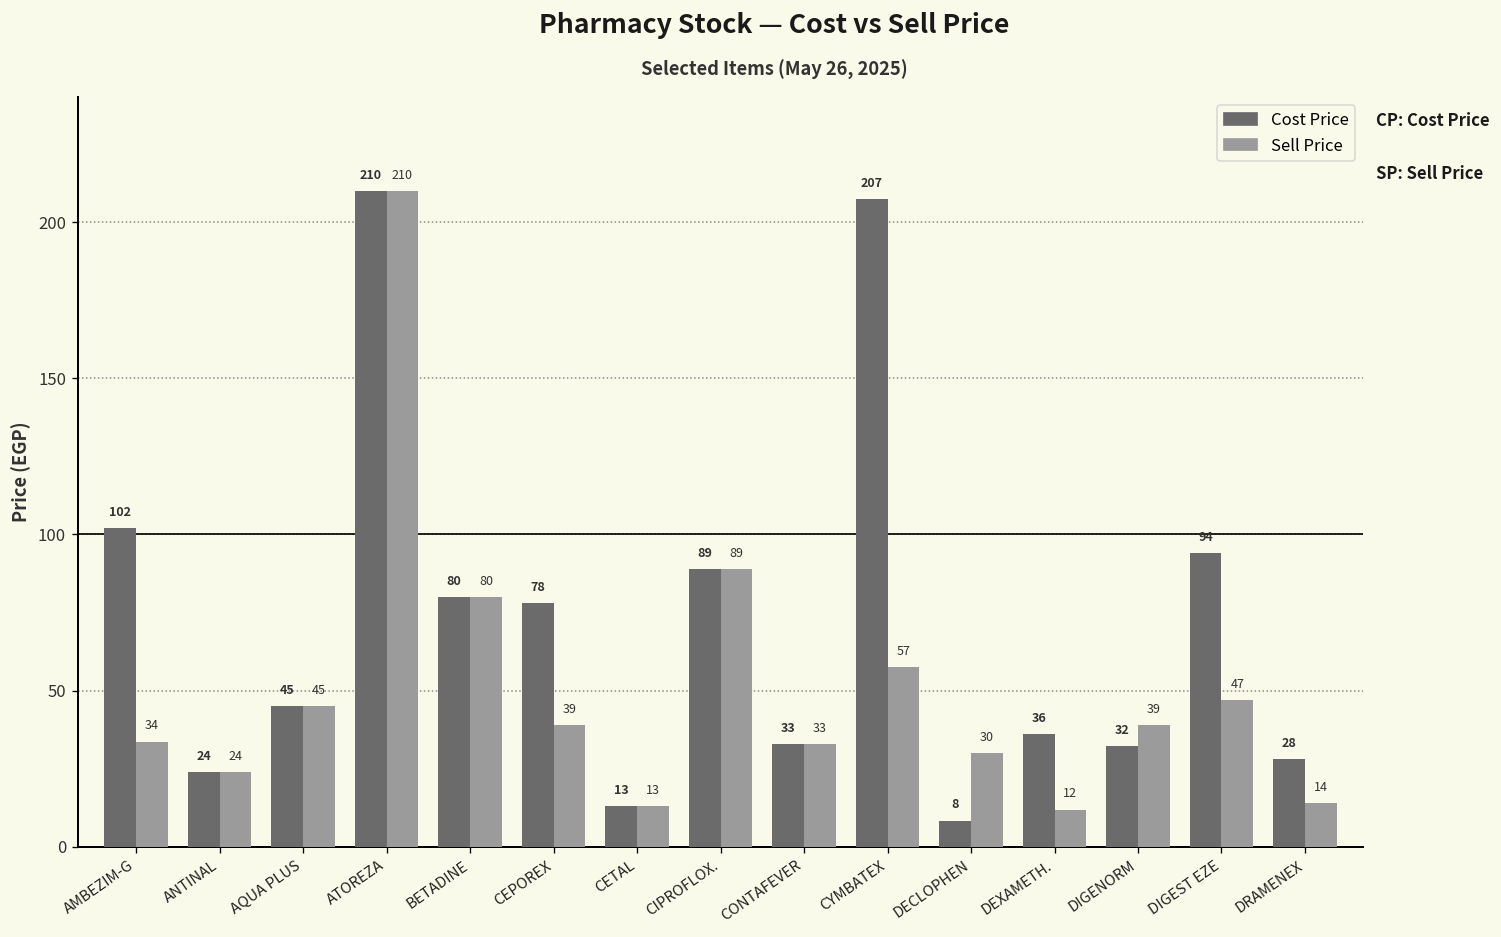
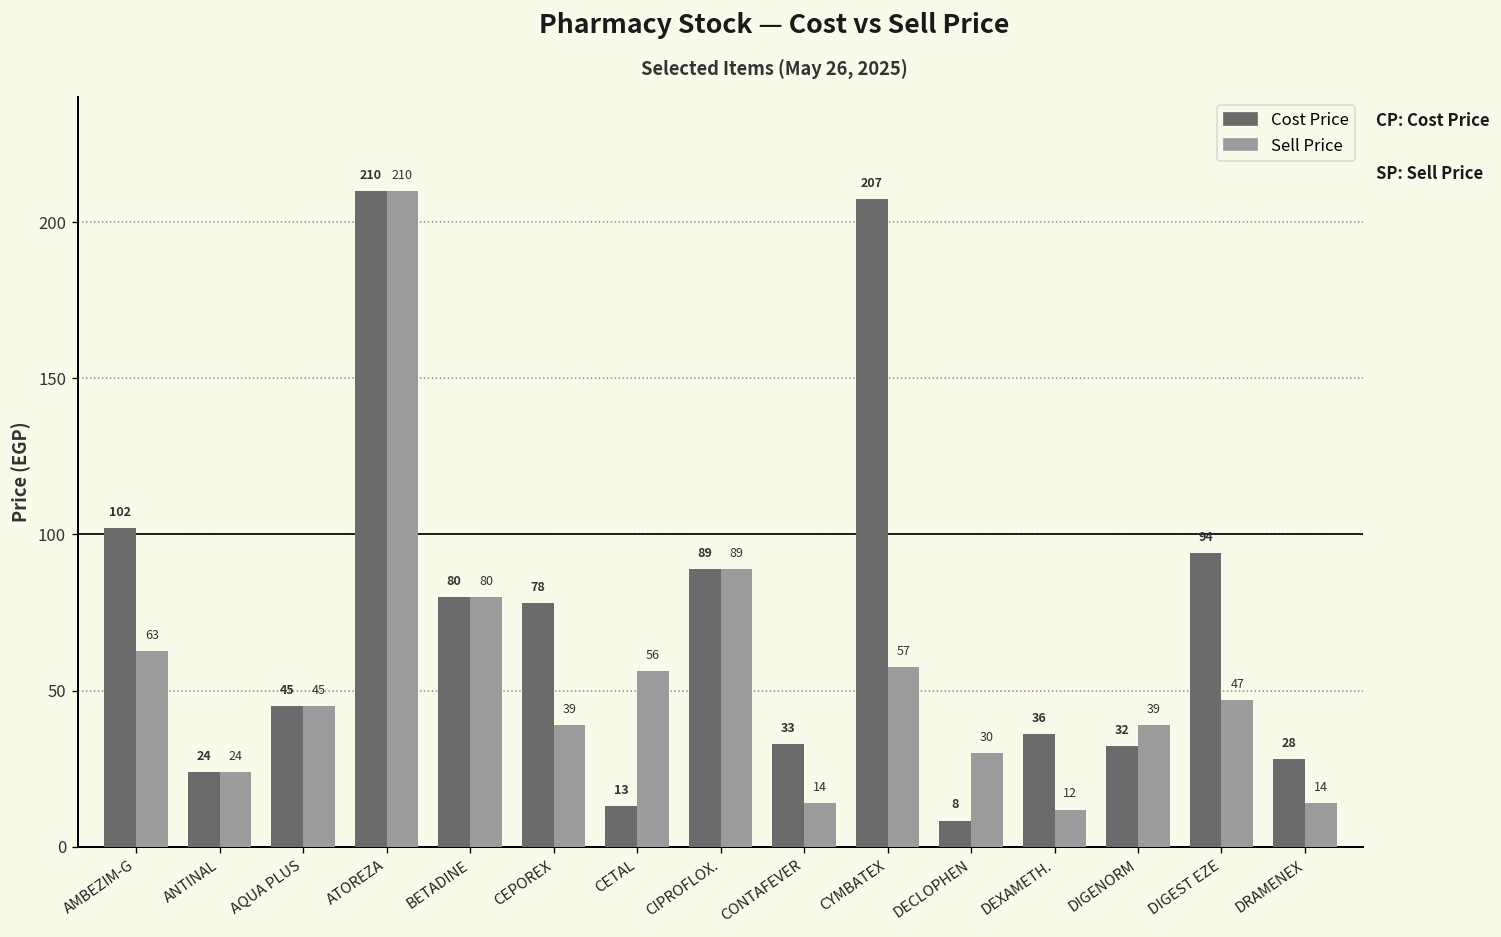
  {
    "Cost Price": {
      "AMBEZIM-G": 102,
      "ANTINAL": 24,
      "AQUA PLUS": 45,
      "ATOREZA": 210,
      "BETADINE": 80,
      "CEPOREX": 78,
      "CETAL": 13,
      "CIPROFLOX.": 89,
      "CONTAFEVER": 33,
      "CYMBATEX": 207,
      "DECLOPHEN": 8,
      "DEXAMETH.": 36,
      "DIGENORM": 32,
      "DIGEST EZE": 94,
      "DRAMENEX": 28
    },
    "Sell Price": {
-     "AMBEZIM-G": 34,
+     "AMBEZIM-G": 63,
      "ANTINAL": 24,
      "AQUA PLUS": 45,
      "ATOREZA": 210,
      "BETADINE": 80,
      "CEPOREX": 39,
-     "CETAL": 13,
+     "CETAL": 56,
      "CIPROFLOX.": 89,
-     "CONTAFEVER": 33,
+     "CONTAFEVER": 14,
      "CYMBATEX": 57,
      "DECLOPHEN": 30,
      "DEXAMETH.": 12,
      "DIGENORM": 39,
      "DIGEST EZE": 47,
      "DRAMENEX": 14
    }
  }
